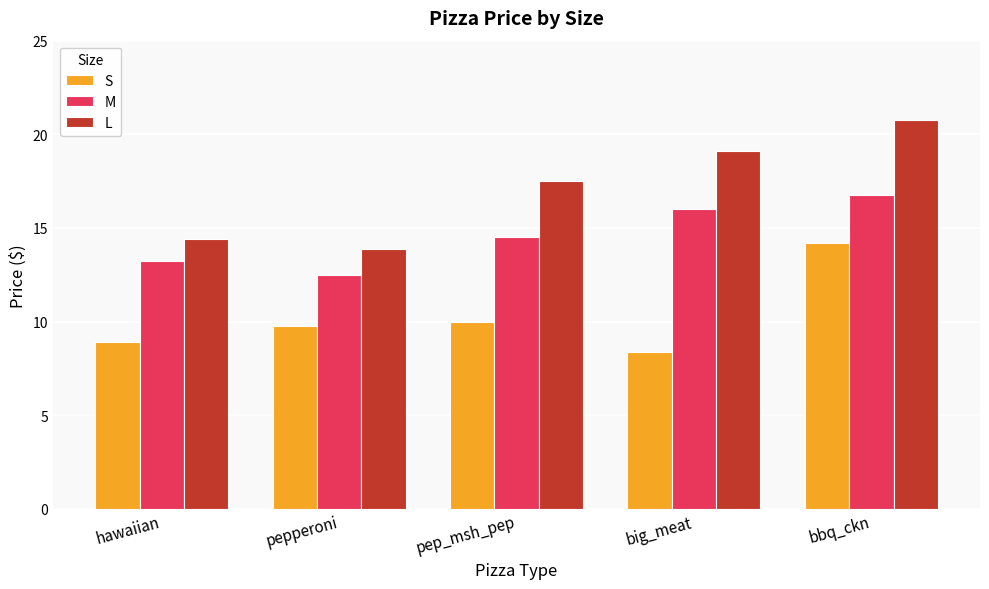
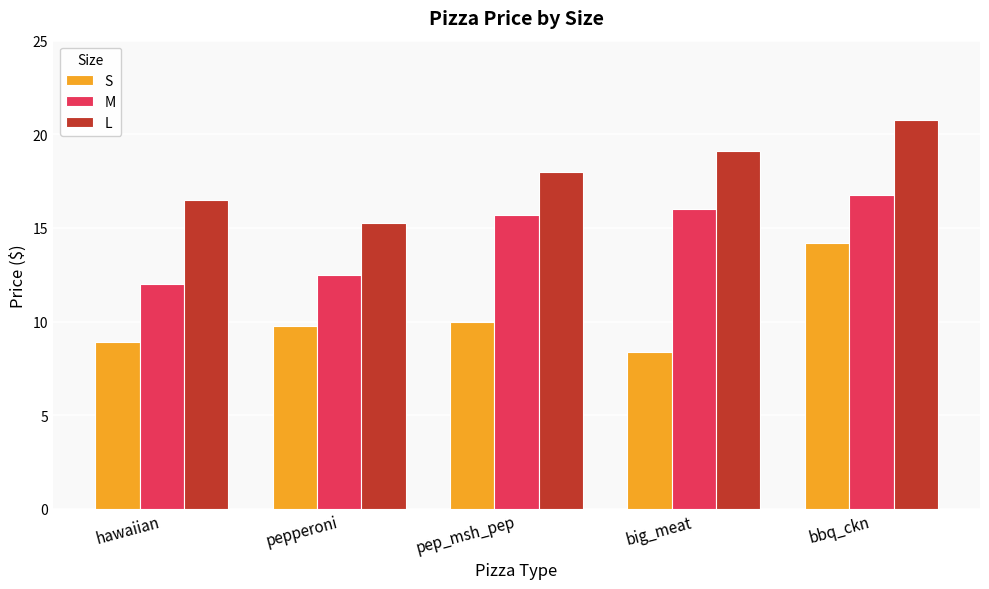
  {
    "S": {
      "hawaiian": 8.9,
      "pepperoni": 9.8,
      "pep_msh_pep": 10.0,
      "big_meat": 8.4,
      "bbq_ckn": 14.2
    },
    "M": {
-     "hawaiian": 13.3,
+     "hawaiian": 12.0,
      "pepperoni": 12.5,
-     "pep_msh_pep": 14.5,
+     "pep_msh_pep": 15.7,
      "big_meat": 16.0,
      "bbq_ckn": 16.8
    },
    "L": {
-     "hawaiian": 14.4,
-     "pepperoni": 13.9,
-     "pep_msh_pep": 17.5,
+     "hawaiian": 16.5,
+     "pepperoni": 15.3,
+     "pep_msh_pep": 18.0,
      "big_meat": 19.1,
      "bbq_ckn": 20.8
    }
  }
